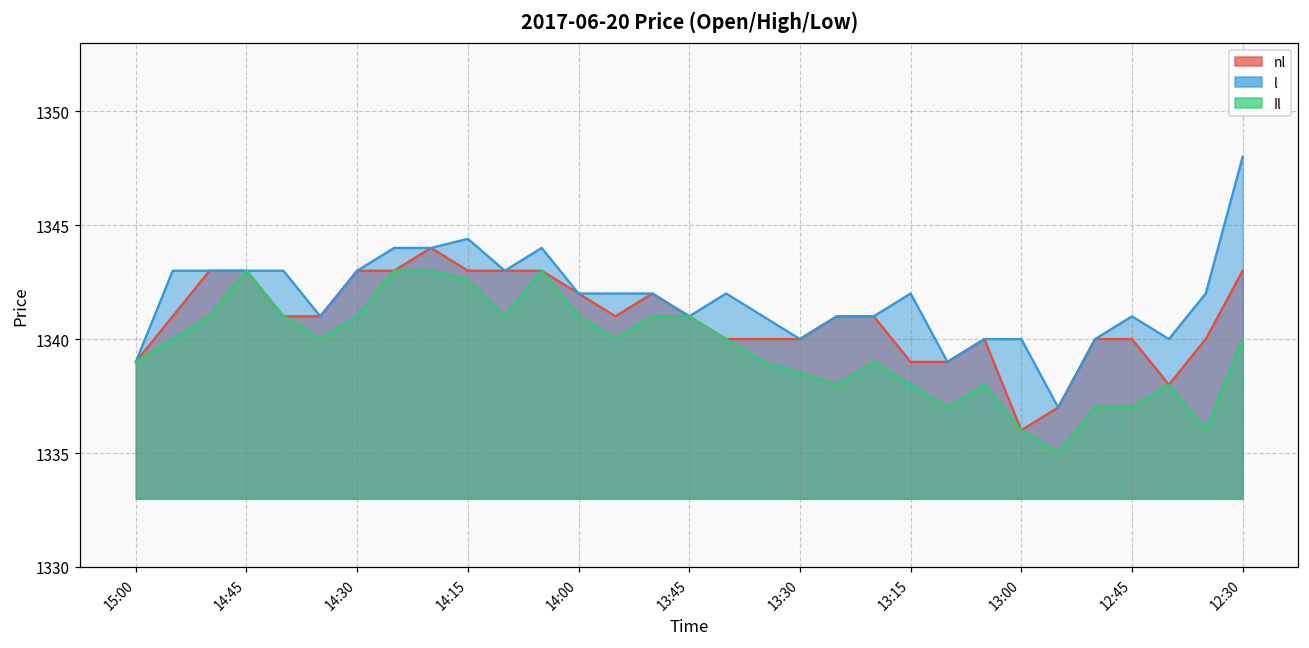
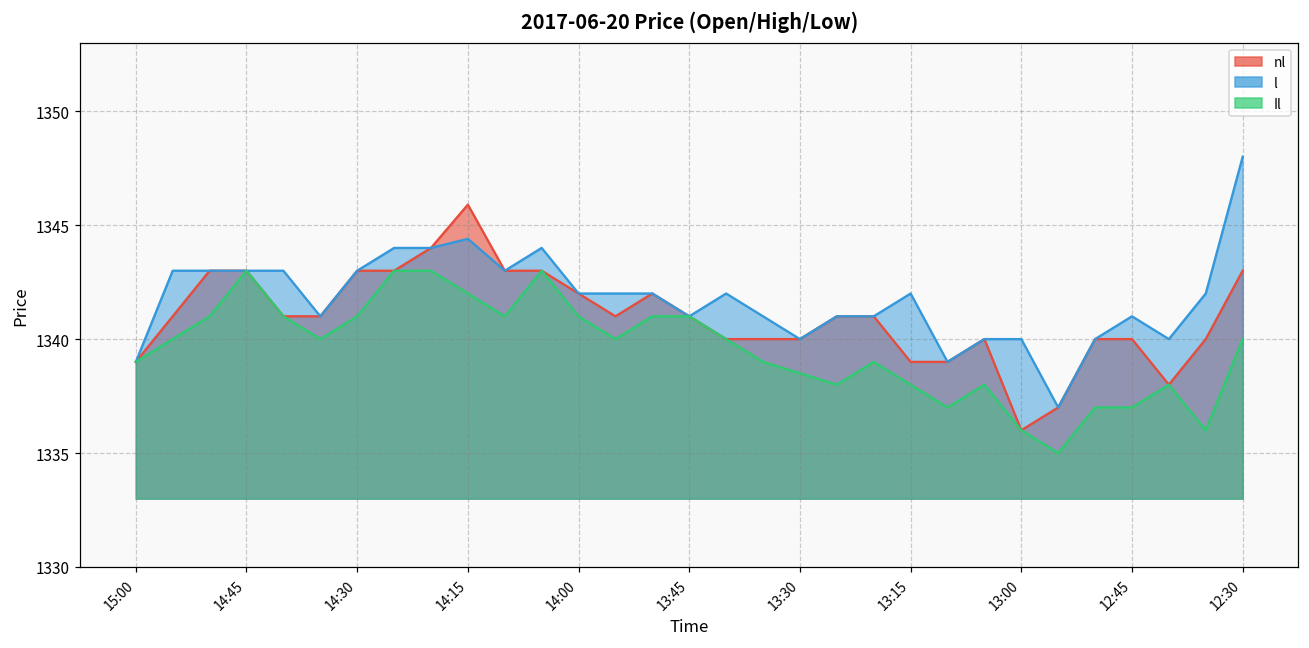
  {
    "nl": {
-     "14:15": 1343.0,
+     "14:15": 1345.9,
      "13:15": 1339.0,
      "12:45": 1340.0,
      "12:30": 1343.0
    },
    "l": {
      "14:15": 1344.4,
      "13:15": 1342.0,
      "13:00": 1340.0,
      "12:45": 1341.0,
      "12:30": 1348.0
    },
    "Il": {
      "14:30": 1341.0,
-     "14:15": 1342.6,
+     "14:15": 1342.0,
      "14:00": 1341.0,
      "13:30": 1338.5,
      "13:15": 1338.0,
      "12:45": 1337.0,
      "12:30": 1340.0
    }
  }
